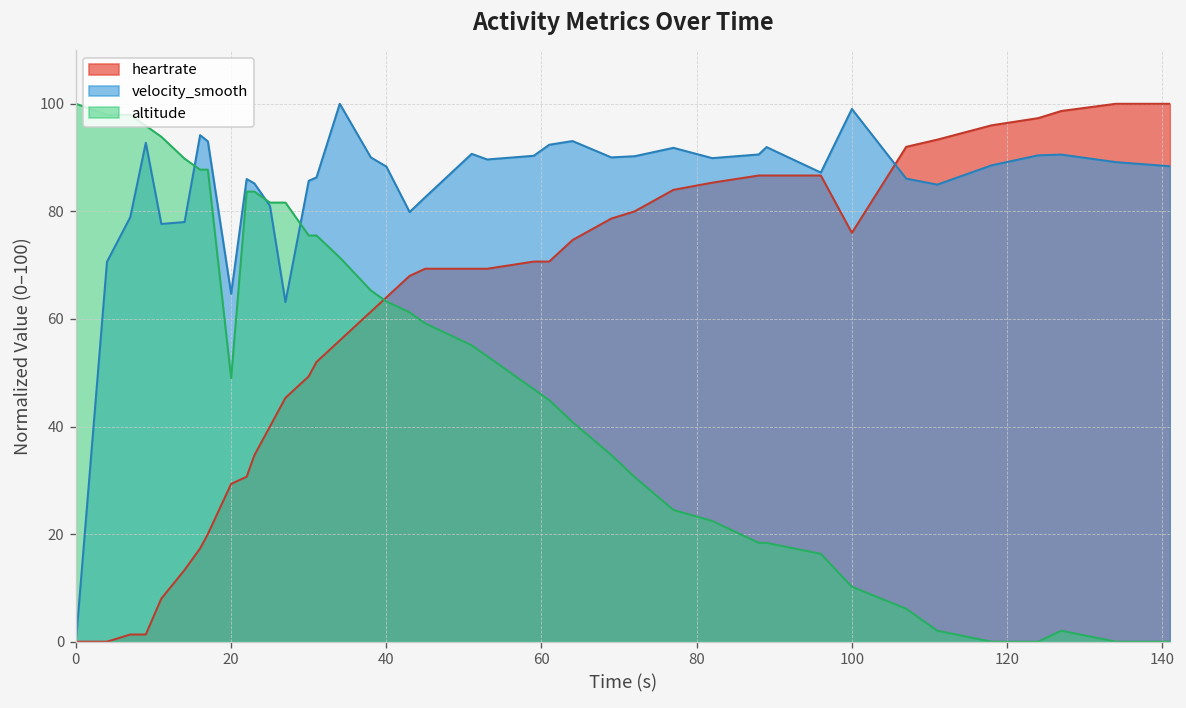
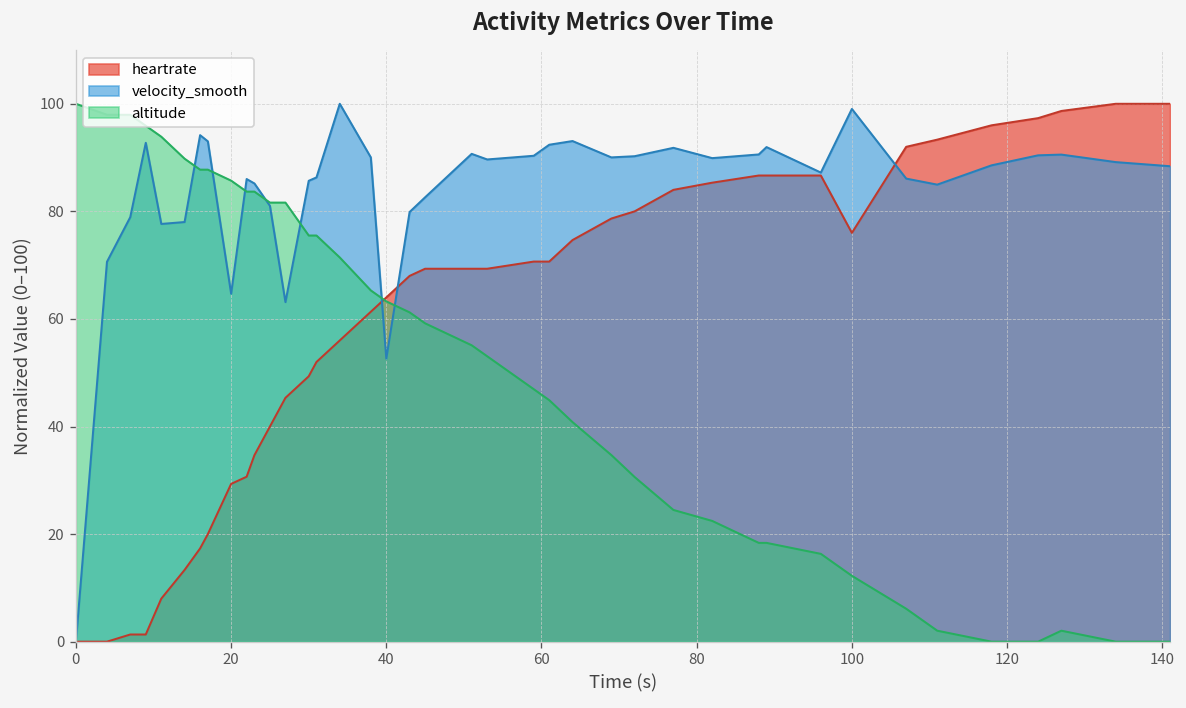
  {
    "heartrate": {
      "20": 29,
      "40": 64,
      "100": 76
    },
    "velocity_smooth": {
      "20": 65,
-     "40": 88,
+     "40": 53,
      "100": 99
    },
    "altitude": {
      "0": 100,
-     "20": 49,
+     "20": 86,
      "40": 63,
-     "100": 10
+     "100": 12
    }
  }
